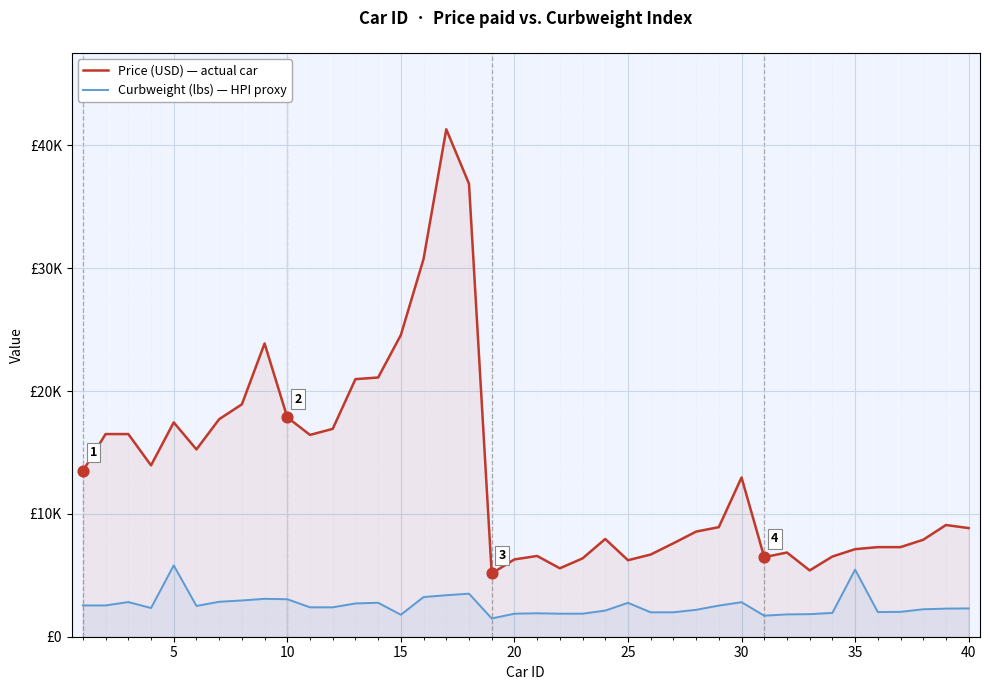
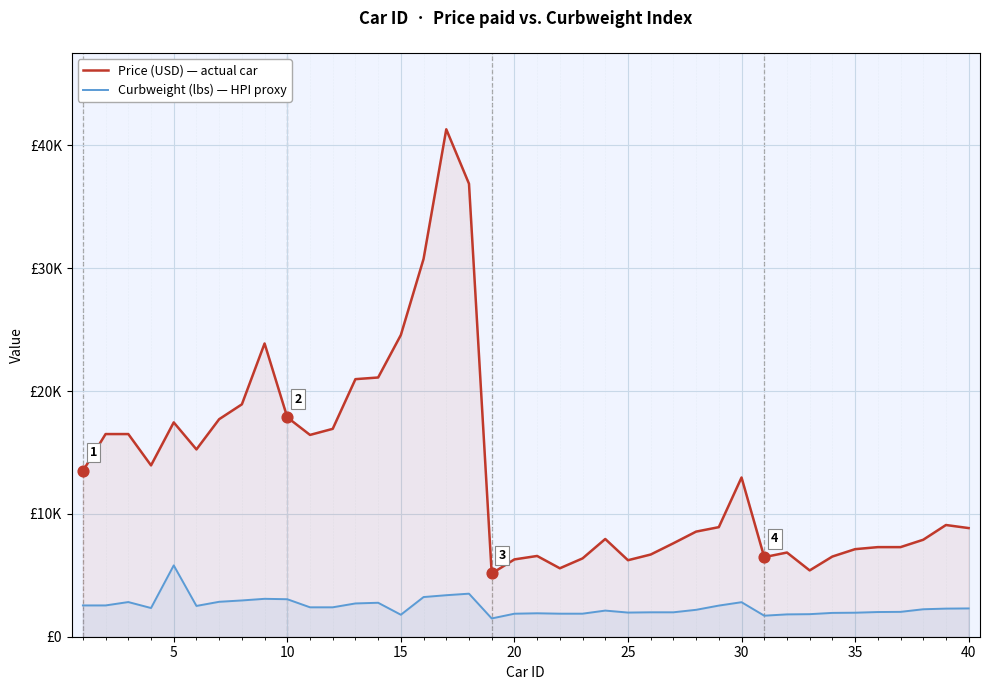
  {
    "Curbweight (lbs) — HPI proxy": {
      "5": "£5800",
      "10": "£3100",
      "15": "£1800",
      "20": "£1900",
-     "25": "£2800",
+     "25": "£2000",
      "30": "£2800",
-     "35": "£5500",
+     "35": "£2000",
      "40": "£2300"
    }
  }
